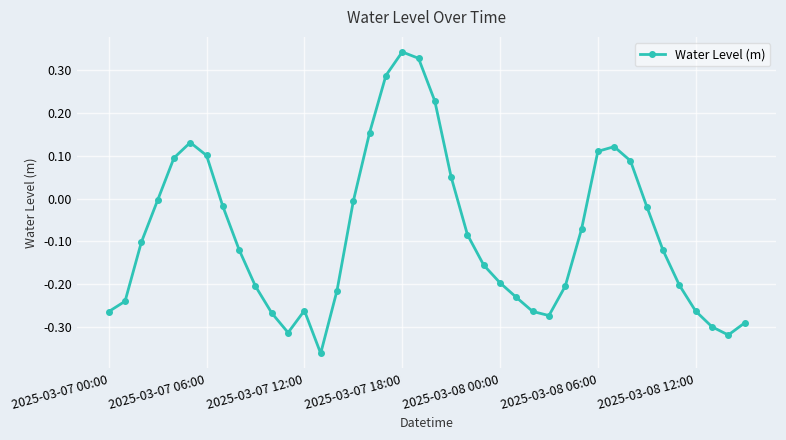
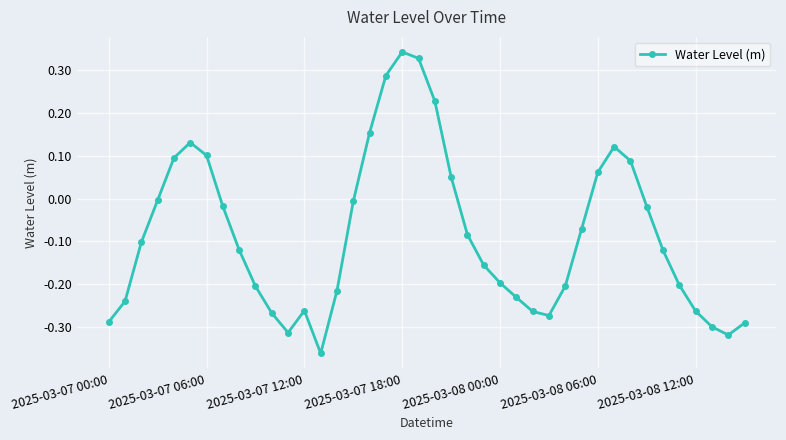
  {
-   "2025-03-07 00:00": -0.26,
+   "2025-03-07 00:00": -0.29,
    "2025-03-07 06:00": 0.10,
    "2025-03-07 12:00": -0.26,
    "2025-03-07 18:00": 0.34,
    "2025-03-08 00:00": -0.20,
-   "2025-03-08 06:00": 0.11,
+   "2025-03-08 06:00": 0.06,
    "2025-03-08 12:00": -0.26
  }
